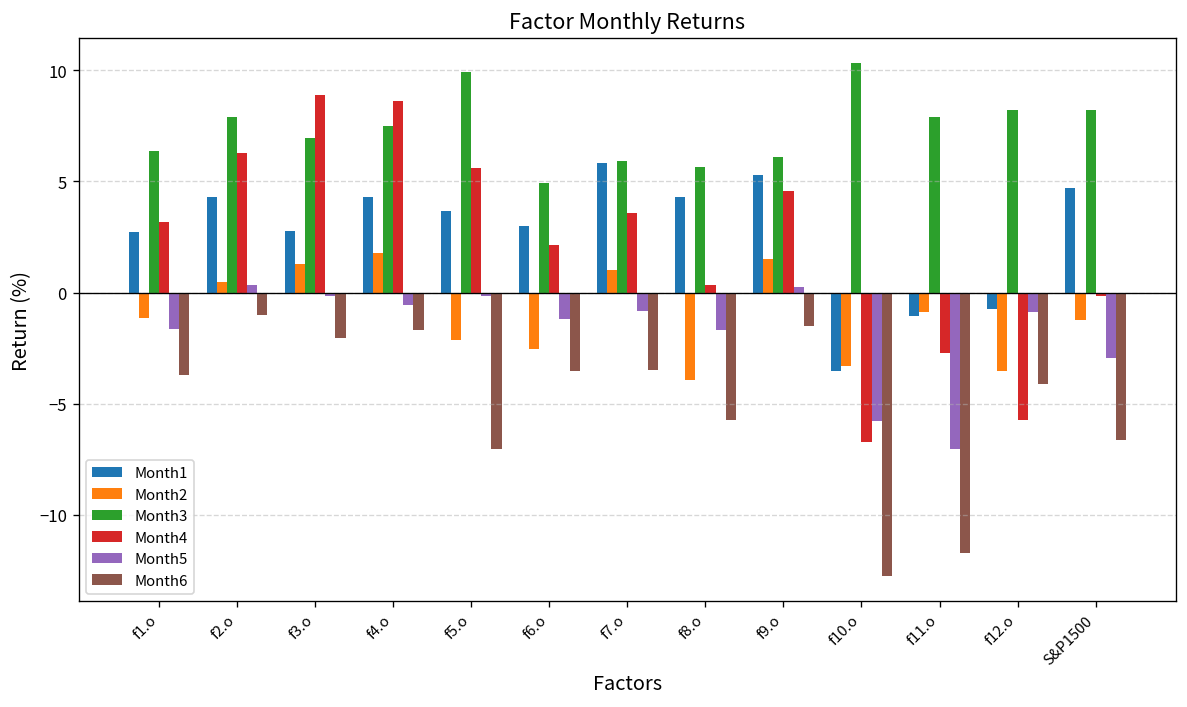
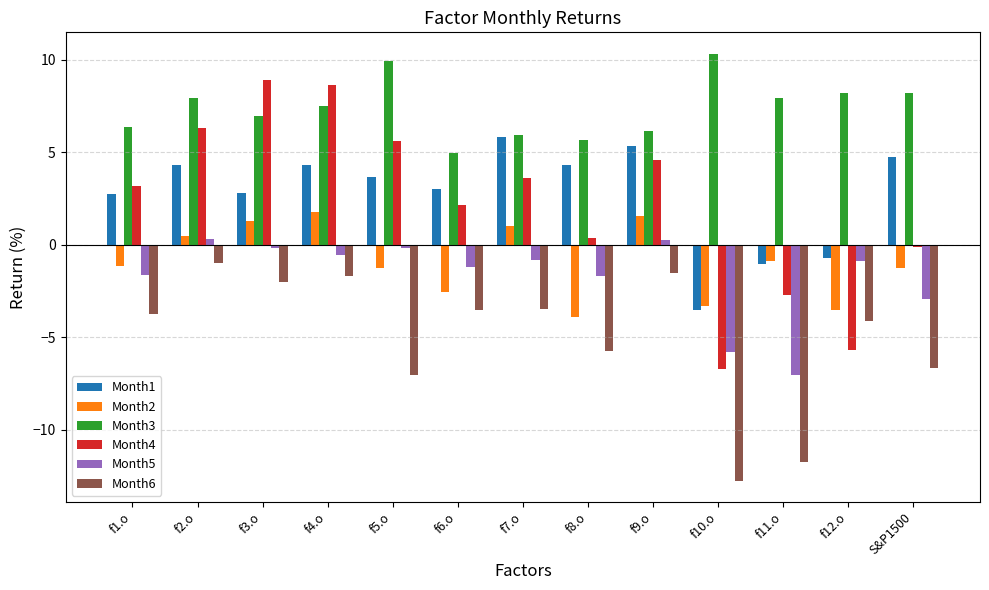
  {
    "Month1": {
      "f1.o": 2.7,
      "f2.o": 4.3,
      "f3.o": 2.8,
      "f4.o": 4.3,
      "f5.o": 3.7,
      "f6.o": 3.0,
      "f7.o": 5.8,
      "f8.o": 4.3,
      "f9.o": 5.3,
      "f10.o": -3.5,
      "f11.o": -1.0,
      "f12.o": -0.7,
      "S&P1500": 4.7
    },
    "Month2": {
      "f1.o": -1.1,
      "f2.o": 0.5,
      "f3.o": 1.3,
      "f4.o": 1.8,
-     "f5.o": -2.1,
+     "f5.o": -1.3,
      "f6.o": -2.5,
      "f7.o": 1.0,
      "f8.o": -3.9,
      "f9.o": 1.5,
      "f10.o": -3.3,
      "f11.o": -0.9,
      "f12.o": -3.5,
      "S&P1500": -1.3
    },
    "Month3": {
      "f1.o": 6.4,
      "f2.o": 7.9,
      "f3.o": 7.0,
      "f4.o": 7.5,
      "f5.o": 9.9,
      "f6.o": 5.0,
      "f7.o": 5.9,
      "f8.o": 5.7,
      "f9.o": 6.1,
      "f10.o": 10.3,
      "f11.o": 7.9,
      "f12.o": 8.2,
      "S&P1500": 8.2
    },
    "Month4": {
      "f1.o": 3.2,
      "f2.o": 6.3,
      "f3.o": 8.9,
      "f4.o": 8.6,
      "f5.o": 5.6,
      "f6.o": 2.1,
      "f7.o": 3.6,
      "f8.o": 0.3,
      "f9.o": 4.6,
      "f10.o": -6.7,
      "f11.o": -2.7,
      "f12.o": -5.7,
      "S&P1500": -0.1
    },
    "Month5": {
      "f1.o": -1.6,
      "f2.o": 0.3,
      "f3.o": -0.2,
      "f4.o": -0.6,
      "f5.o": -0.2,
      "f6.o": -1.2,
      "f7.o": -0.8,
      "f8.o": -1.7,
      "f9.o": 0.3,
      "f10.o": -5.8,
      "f11.o": -7.1,
      "f12.o": -0.9,
      "S&P1500": -2.9
    },
    "Month6": {
      "f1.o": -3.7,
      "f2.o": -1.0,
      "f3.o": -2.0,
      "f4.o": -1.7,
      "f5.o": -7.0,
      "f6.o": -3.5,
      "f7.o": -3.5,
      "f8.o": -5.7,
      "f9.o": -1.5,
      "f10.o": -12.7,
      "f11.o": -11.7,
      "f12.o": -4.1,
      "S&P1500": -6.7
    }
  }
